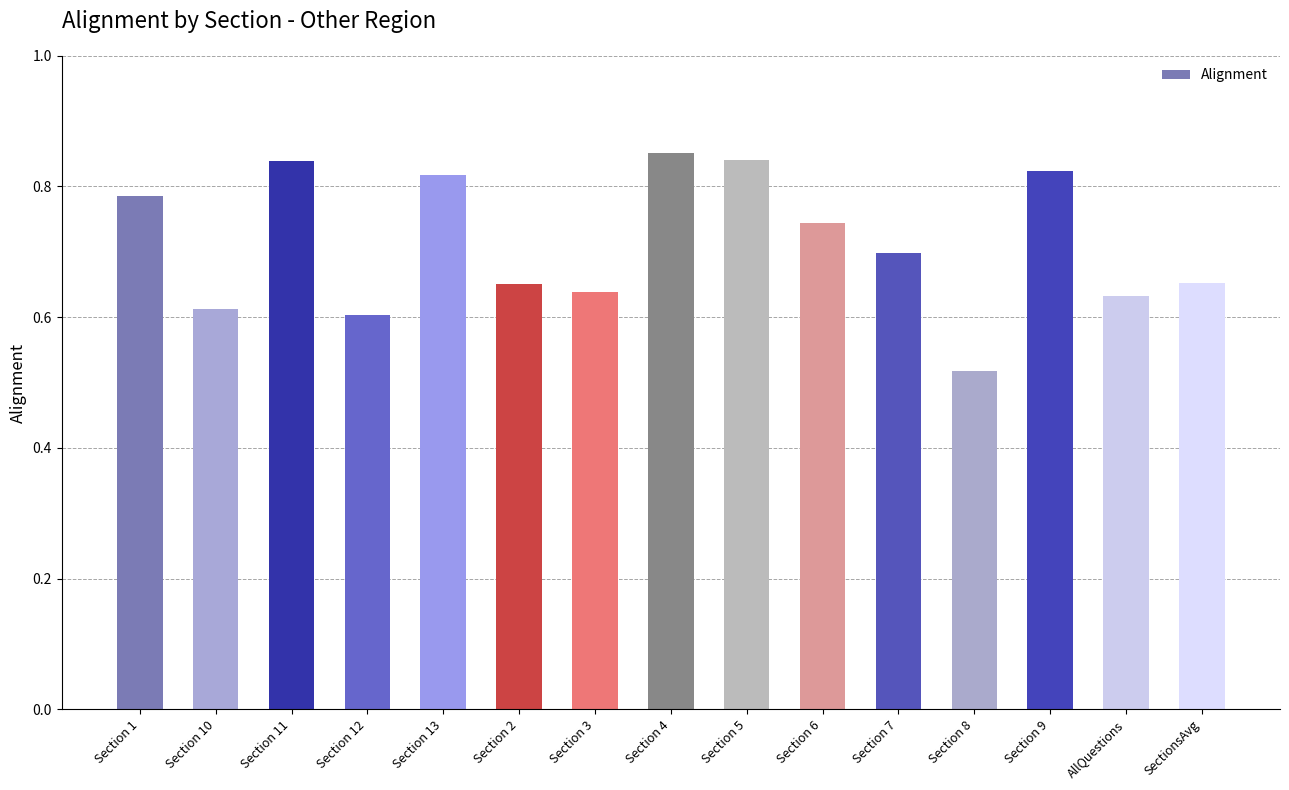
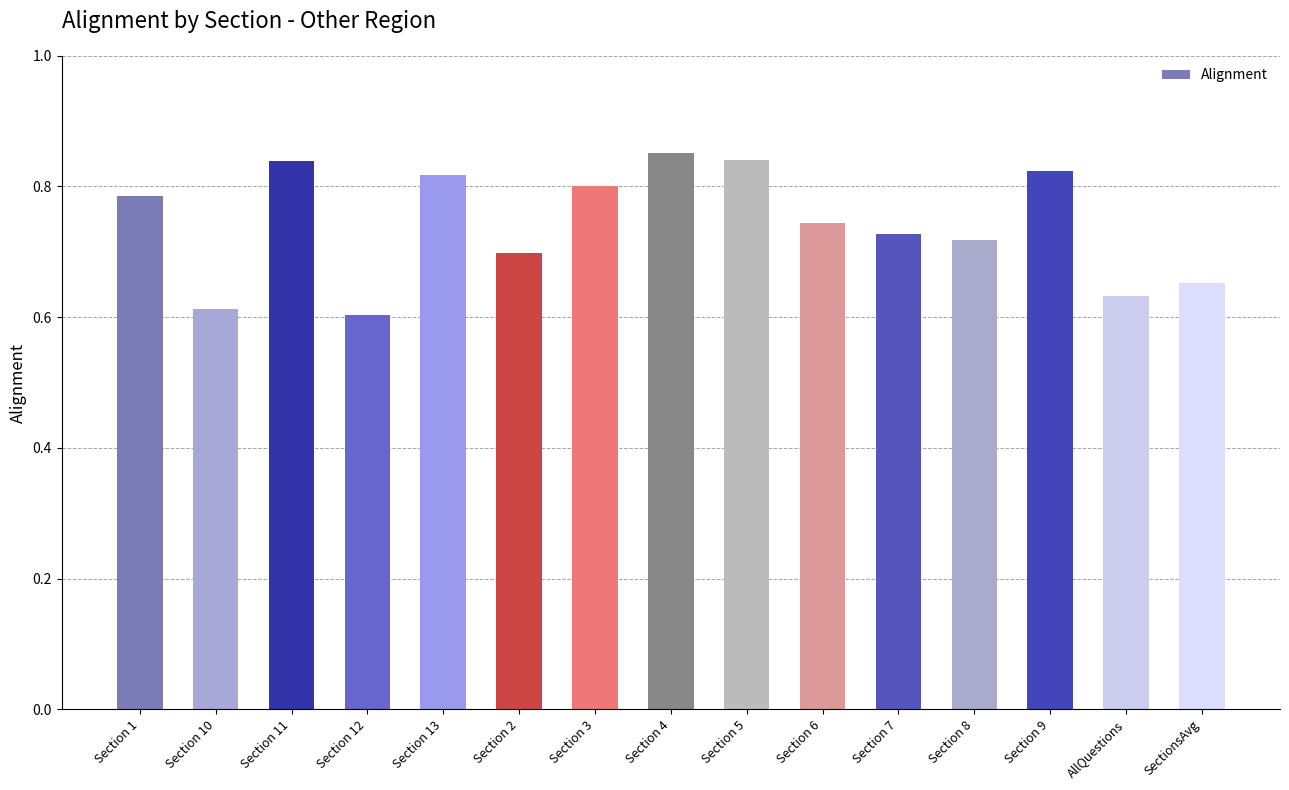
  {
    "Section 1": 0.79,
    "Section 10": 0.61,
    "Section 11": 0.84,
    "Section 12": 0.60,
    "Section 13": 0.82,
-   "Section 2": 0.65,
-   "Section 3": 0.64,
+   "Section 2": 0.70,
+   "Section 3": 0.80,
    "Section 4": 0.85,
    "Section 5": 0.84,
    "Section 6": 0.74,
-   "Section 7": 0.70,
-   "Section 8": 0.52,
+   "Section 7": 0.73,
+   "Section 8": 0.72,
    "Section 9": 0.82,
    "AllQuestions": 0.63,
    "SectionsAvg": 0.65
  }
